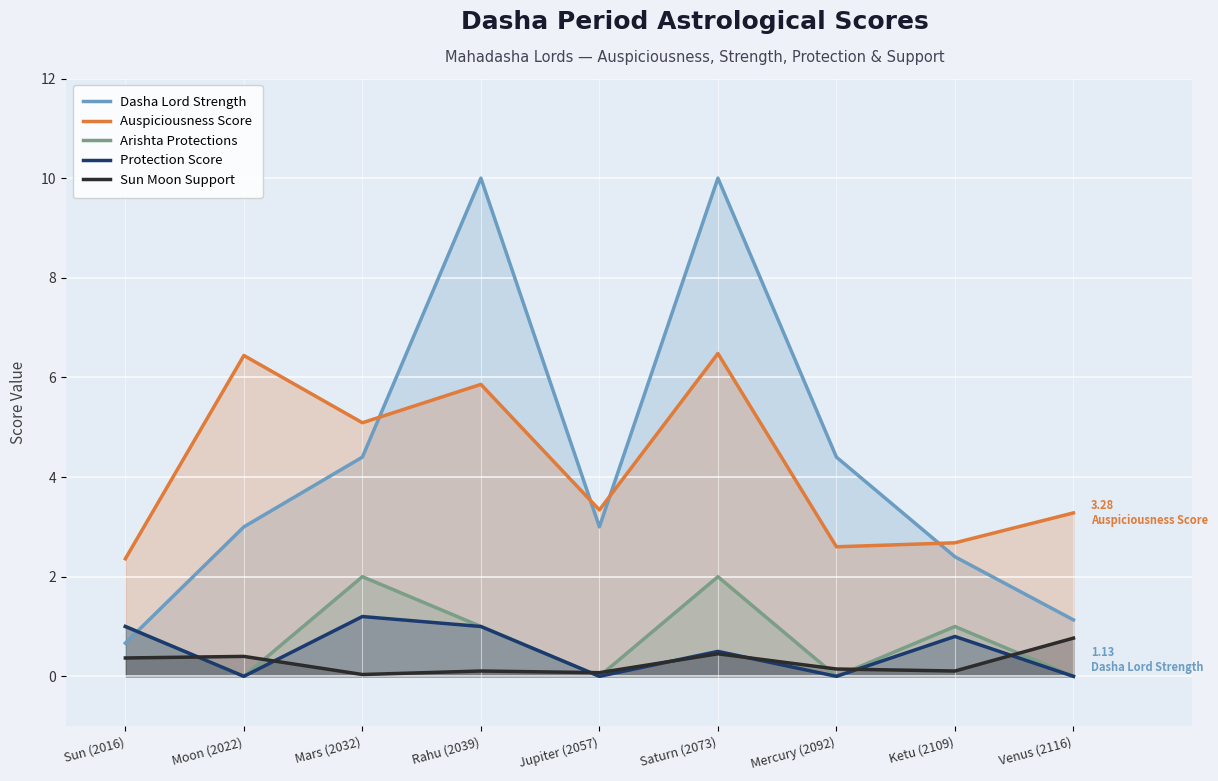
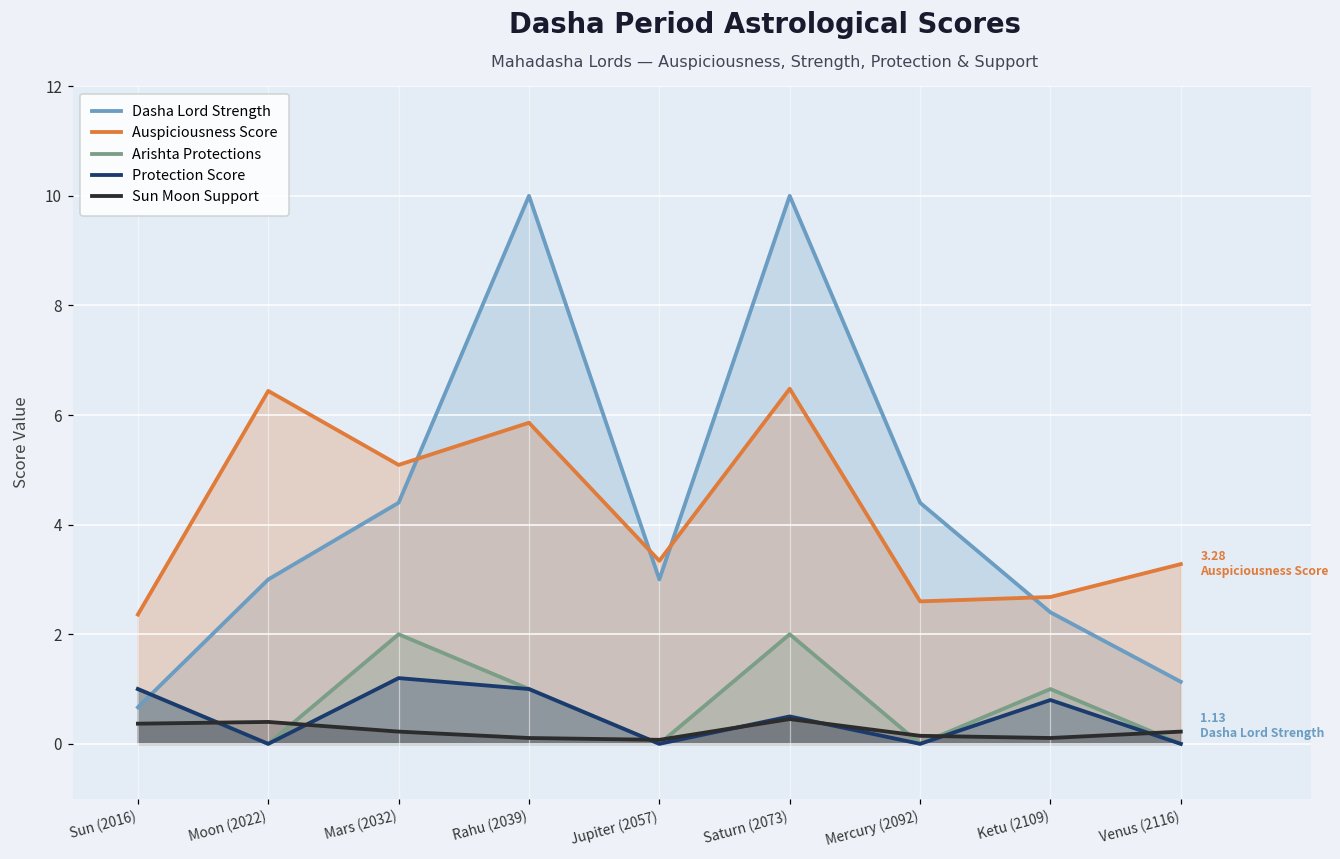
  {
    "Dasha Lord Strength": {
      "Sun (2016)": 0.7,
      "Moon (2022)": 3.0,
      "Mars (2032)": 4.4,
      "Rahu (2039)": 10.0,
      "Jupiter (2057)": 3.0,
      "Saturn (2073)": 10.0,
      "Mercury (2092)": 4.4,
      "Ketu (2109)": 2.4,
      "Venus (2116)": 1.1
    },
    "Auspiciousness Score": {
      "Venus (2116)": 3.28
    },
    "Arishta Protections": {
      "Mars (2032)": 2.0,
      "Saturn (2073)": 2.0,
      "Ketu (2109)": 1.0
    },
    "Protection Score": {
      "Mars (2032)": 1.2,
      "Ketu (2109)": 0.8
    },
    "Sun Moon Support": {
      "Sun (2016)": 0.4,
      "Moon (2022)": 0.4,
-     "Mars (2032)": 0.0,
+     "Mars (2032)": 0.2,
      "Rahu (2039)": 0.1,
      "Jupiter (2057)": 0.1,
      "Mercury (2092)": 0.1,
      "Ketu (2109)": 0.1,
-     "Venus (2116)": 0.8
+     "Venus (2116)": 0.2
    }
  }
